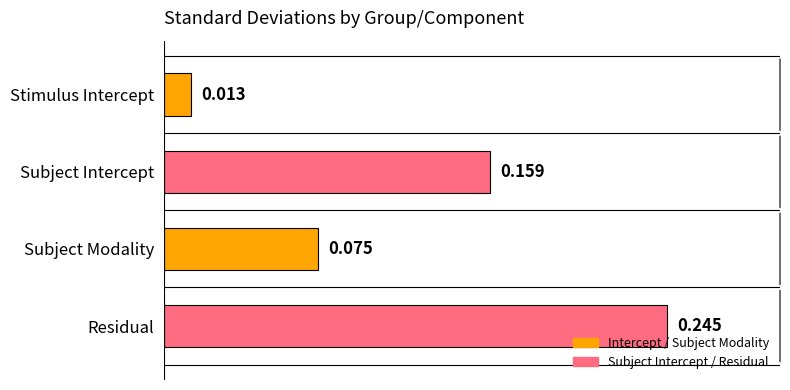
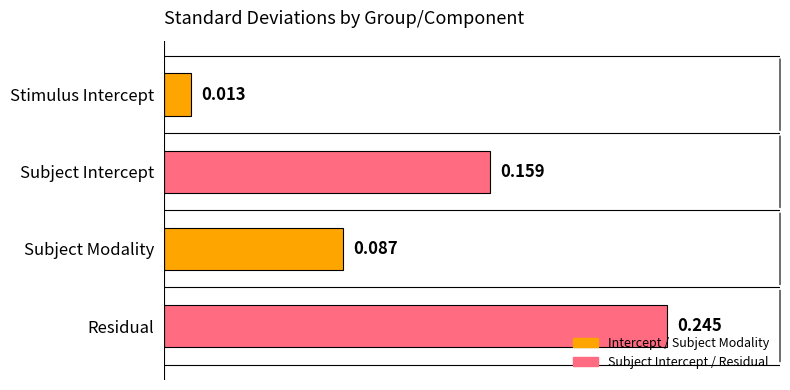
  {
    "Stimulus Intercept": 0.013,
    "Subject Intercept": 0.159,
-   "Subject Modality": 0.075,
+   "Subject Modality": 0.087,
    "Residual": 0.245
  }
